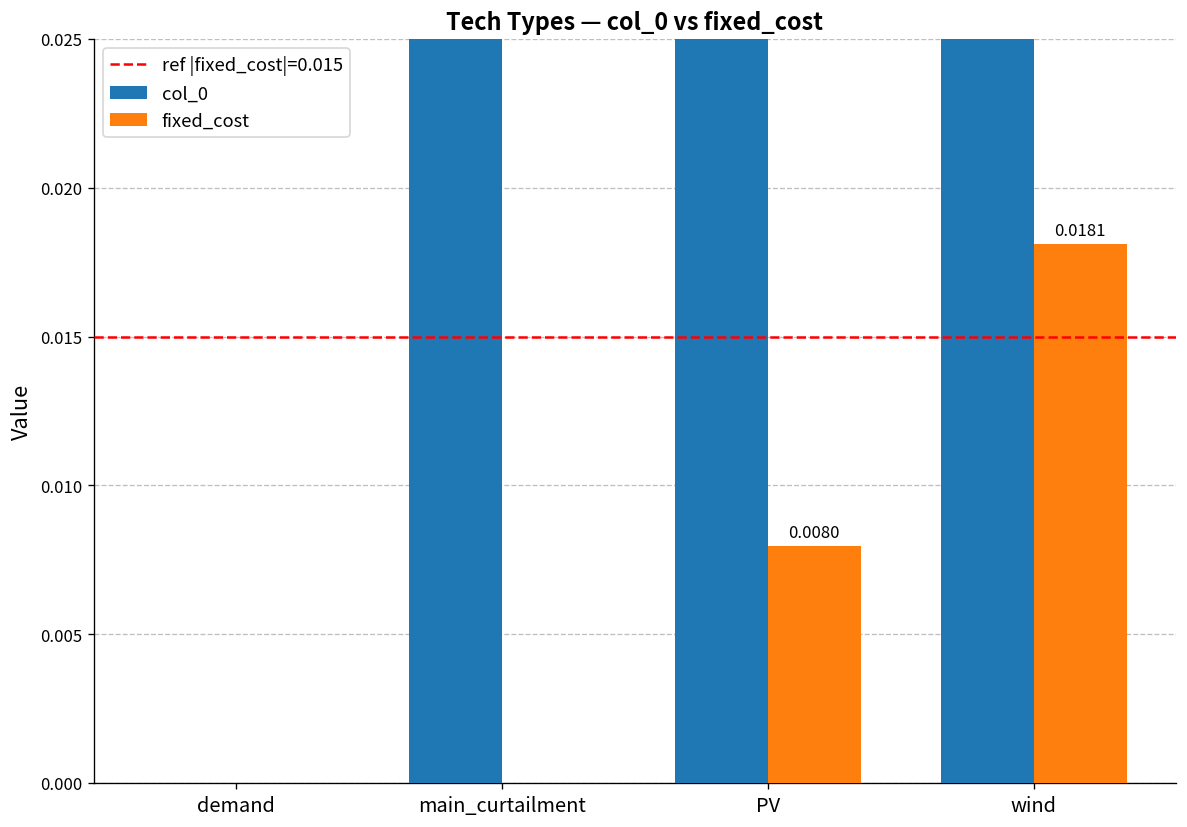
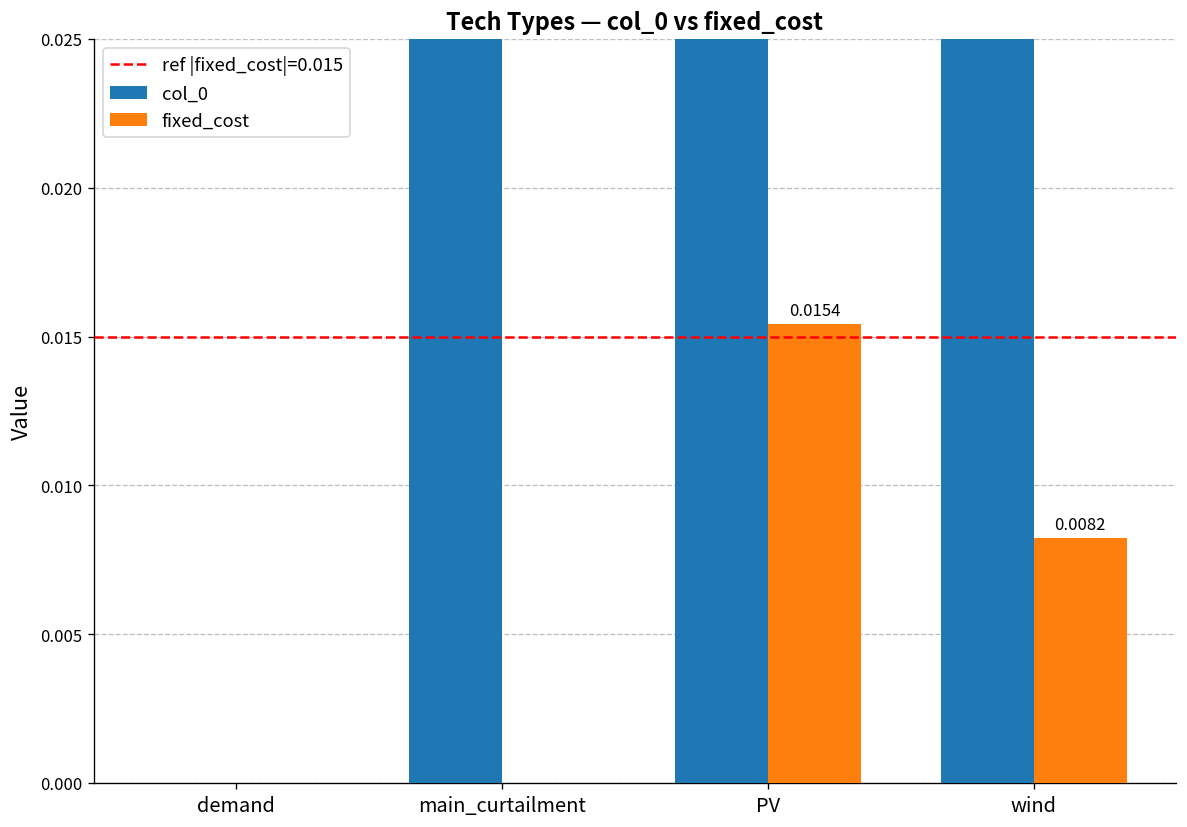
  {
    "col_0": {
      "demand": 0.0000
    },
    "fixed_cost": {
-     "PV": 0.0080,
-     "wind": 0.0181
+     "PV": 0.0154,
+     "wind": 0.0082
    }
  }
